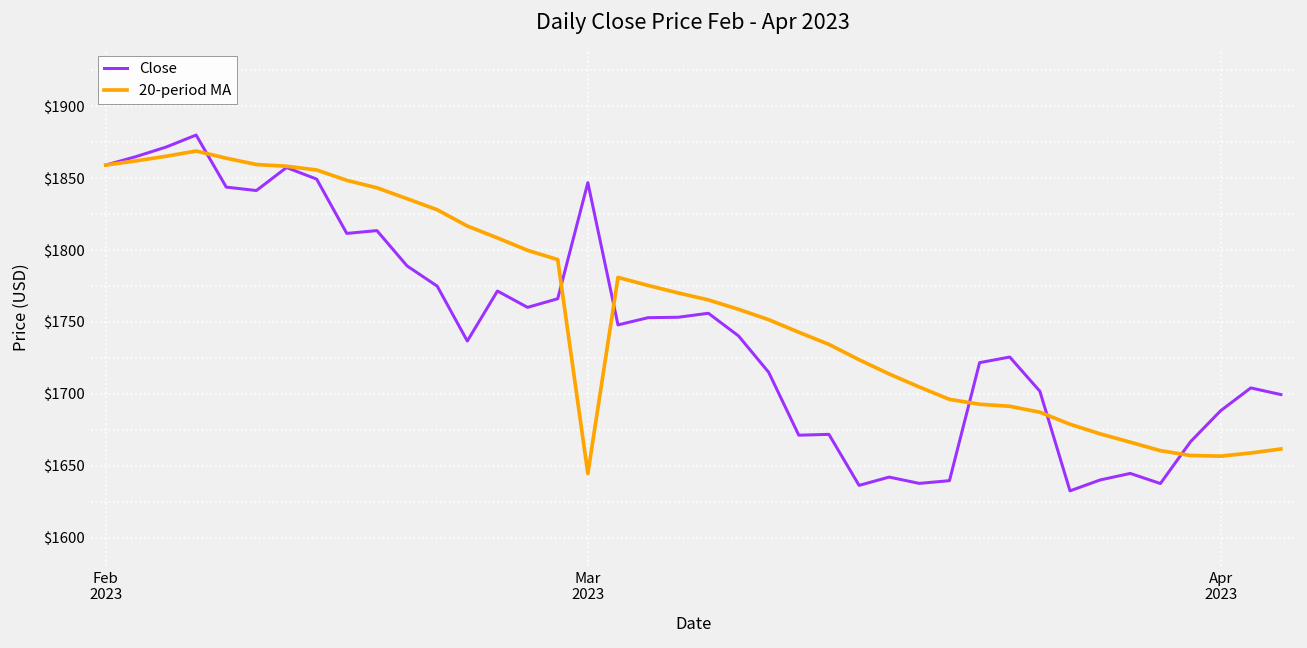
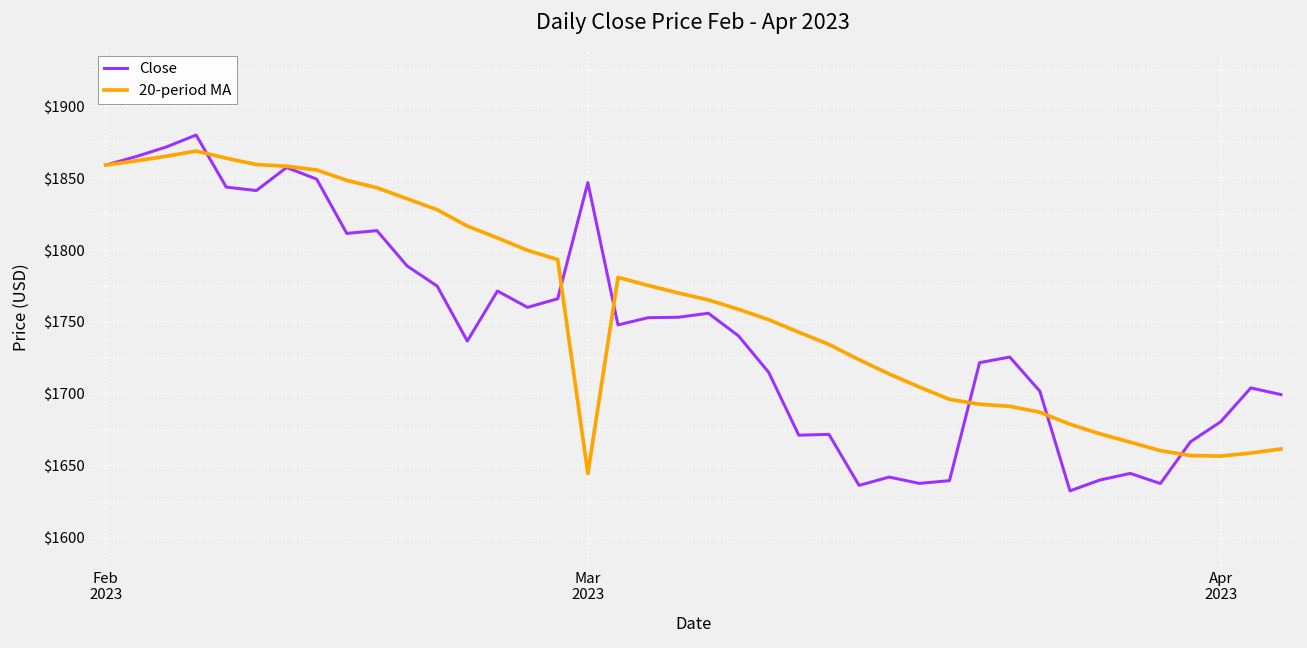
  {
    "Close": {
      "Mar 2023": "$1847",
-     "Apr 2023": "$1688"
+     "Apr 2023": "$1681"
    },
    "20-period MA": {
      "Mar 2023": "$1645",
      "Apr 2023": "$1657"
    }
  }
